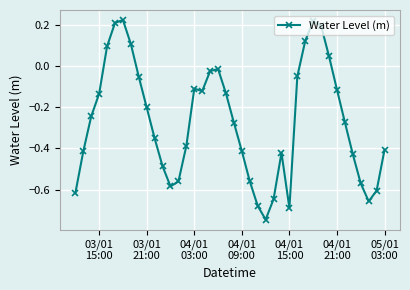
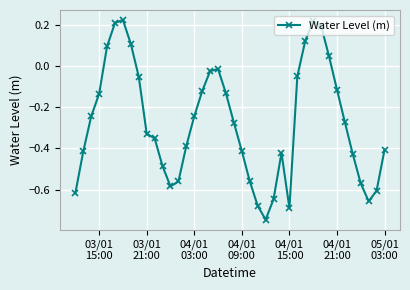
  {
    "03/01 15:00": -0.13,
-   "03/01 21:00": -0.20,
-   "04/01 03:00": -0.11,
+   "03/01 21:00": -0.33,
+   "04/01 03:00": -0.24,
    "04/01 09:00": -0.41,
    "04/01 15:00": -0.69,
    "04/01 21:00": -0.11,
    "05/01 03:00": -0.41
  }
